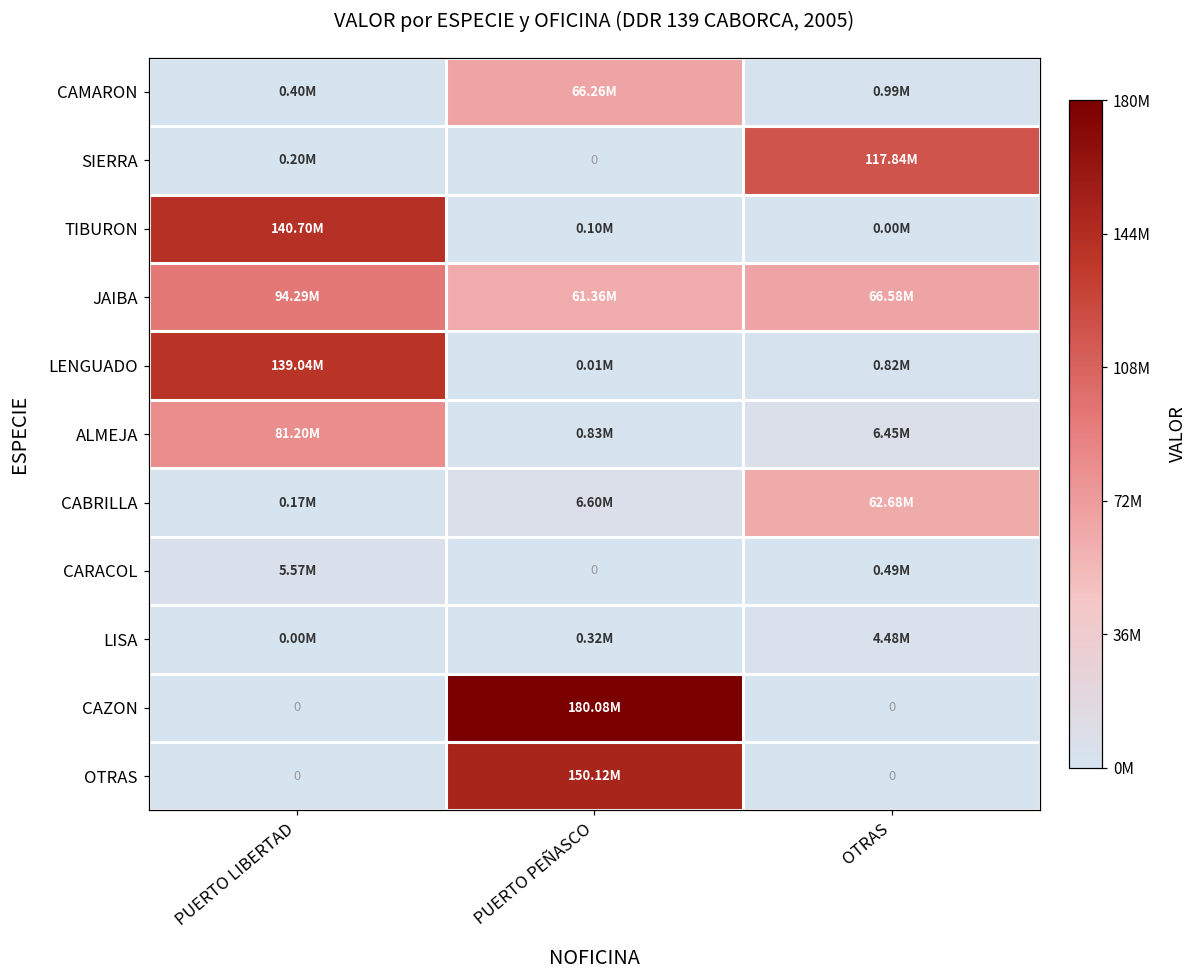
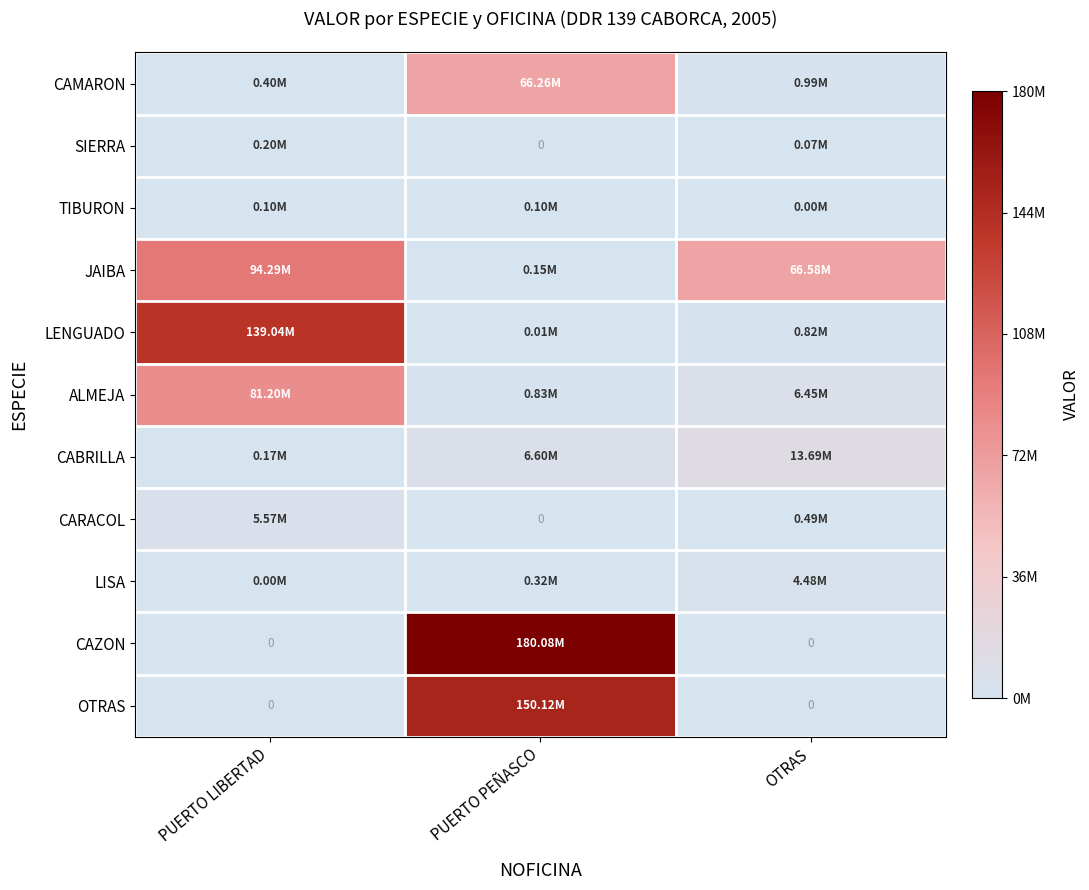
  {
    "CAMARON": {
      "PUERTO LIBERTAD": "0.40M",
      "PUERTO PEÑASCO": "66.26M",
      "OTRAS": "0.99M"
    },
    "SIERRA": {
      "PUERTO LIBERTAD": "0.20M",
      "PUERTO PEÑASCO": "0",
-     "OTRAS": "117.84M"
+     "OTRAS": "0.07M"
    },
    "TIBURON": {
-     "PUERTO LIBERTAD": "140.70M",
+     "PUERTO LIBERTAD": "0.10M",
      "PUERTO PEÑASCO": "0.10M",
      "OTRAS": "0.00M"
    },
    "JAIBA": {
      "PUERTO LIBERTAD": "94.29M",
-     "PUERTO PEÑASCO": "61.36M",
+     "PUERTO PEÑASCO": "0.15M",
      "OTRAS": "66.58M"
    },
    "LENGUADO": {
      "PUERTO LIBERTAD": "139.04M",
      "PUERTO PEÑASCO": "0.01M",
      "OTRAS": "0.82M"
    },
    "ALMEJA": {
      "PUERTO LIBERTAD": "81.20M",
      "PUERTO PEÑASCO": "0.83M",
      "OTRAS": "6.45M"
    },
    "CABRILLA": {
      "PUERTO LIBERTAD": "0.17M",
      "PUERTO PEÑASCO": "6.60M",
-     "OTRAS": "62.68M"
+     "OTRAS": "13.69M"
    },
    "CARACOL": {
      "PUERTO LIBERTAD": "5.57M",
      "PUERTO PEÑASCO": "0",
      "OTRAS": "0.49M"
    },
    "LISA": {
      "PUERTO LIBERTAD": "0.00M",
      "PUERTO PEÑASCO": "0.32M",
      "OTRAS": "4.48M"
    },
    "CAZON": {
      "PUERTO LIBERTAD": "0",
      "PUERTO PEÑASCO": "180.08M",
      "OTRAS": "0"
    },
    "OTRAS": {
      "PUERTO LIBERTAD": "0",
      "PUERTO PEÑASCO": "150.12M",
      "OTRAS": "0"
    }
  }
